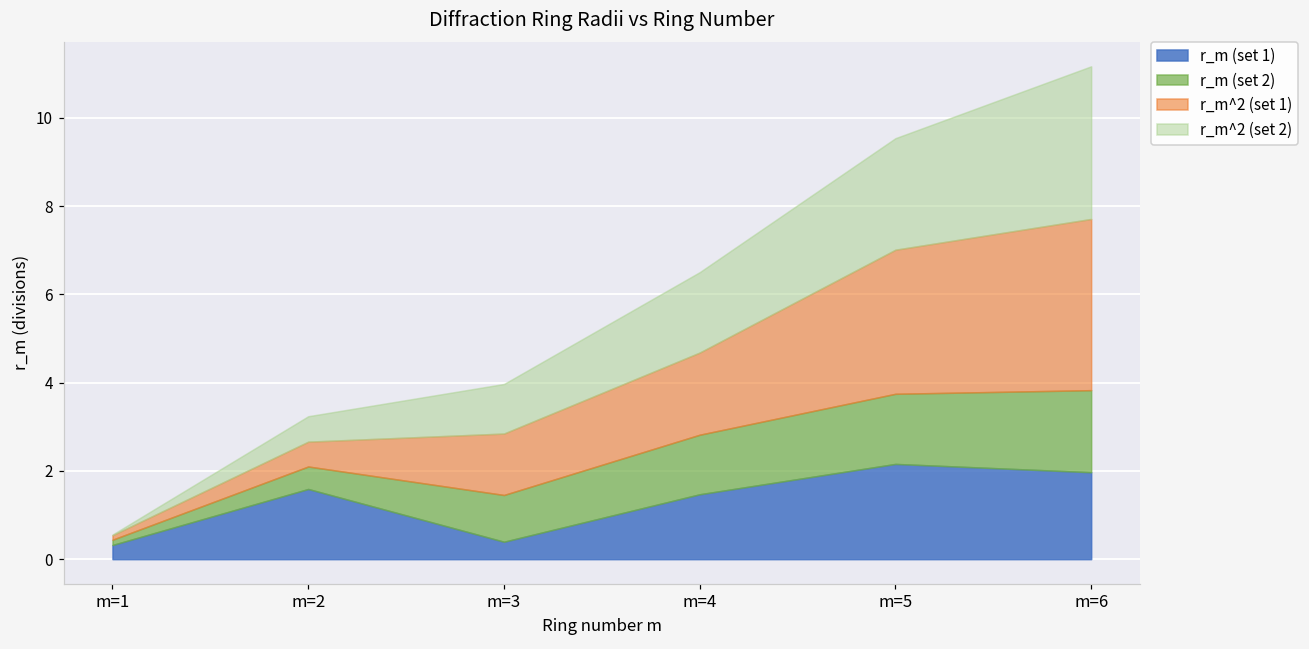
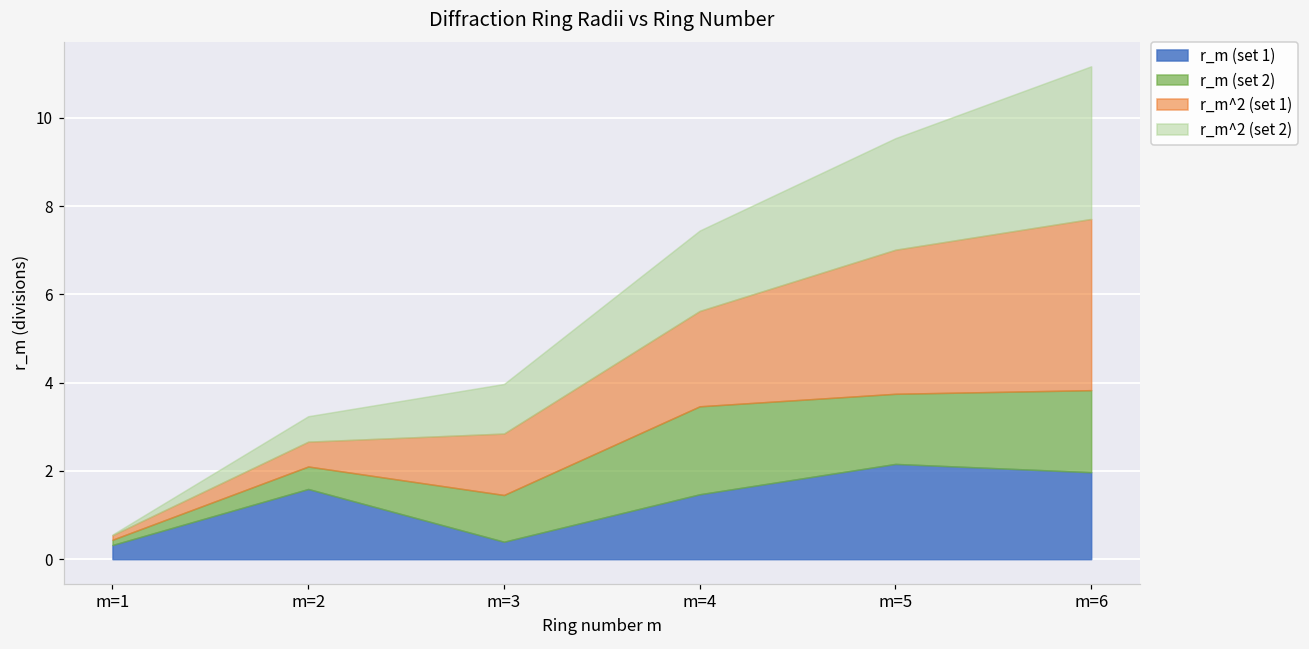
  {
    "r_m (set 1)": {
      "m=1": 0.3,
      "m=2": 1.6,
      "m=3": 0.4,
      "m=4": 1.5,
      "m=5": 2.2,
      "m=6": 2.0
    },
    "r_m (set 2)": {
      "m=1": 0.1,
      "m=2": 0.5,
      "m=3": 1.1,
-     "m=4": 1.3,
+     "m=4": 2.0,
      "m=5": 1.6,
      "m=6": 1.9
    },
    "r_m^2 (set 1)": {
      "m=2": 0.6,
      "m=3": 1.4,
-     "m=4": 1.9,
+     "m=4": 2.2,
      "m=5": 3.3,
      "m=6": 3.9
    },
    "r_m^2 (set 2)": {
      "m=2": 0.6,
      "m=3": 1.1,
      "m=4": 1.8,
      "m=5": 2.5,
      "m=6": 3.5
    }
  }
